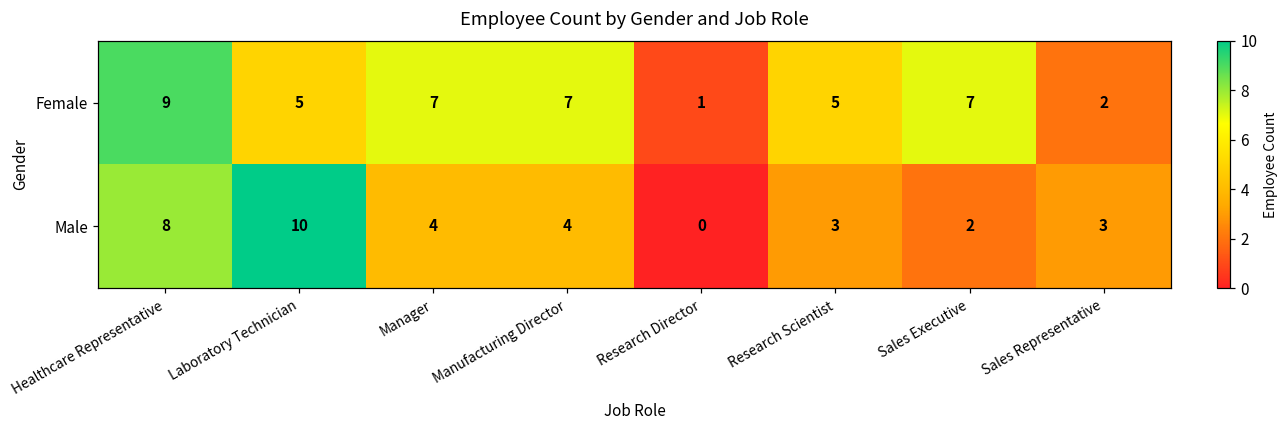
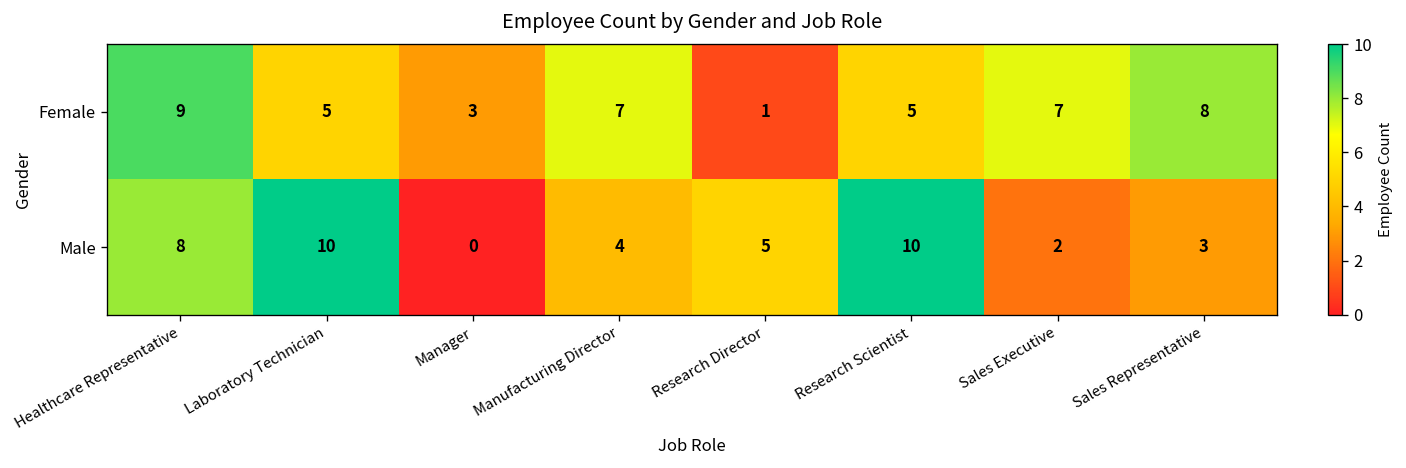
  {
    "Female": {
      "Healthcare Representative": 9,
      "Laboratory Technician": 5,
-     "Manager": 7,
+     "Manager": 3,
      "Manufacturing Director": 7,
      "Research Director": 1,
      "Research Scientist": 5,
      "Sales Executive": 7,
-     "Sales Representative": 2
+     "Sales Representative": 8
    },
    "Male": {
      "Healthcare Representative": 8,
      "Laboratory Technician": 10,
-     "Manager": 4,
+     "Manager": 0,
      "Manufacturing Director": 4,
-     "Research Director": 0,
-     "Research Scientist": 3,
+     "Research Director": 5,
+     "Research Scientist": 10,
      "Sales Executive": 2,
      "Sales Representative": 3
    }
  }
